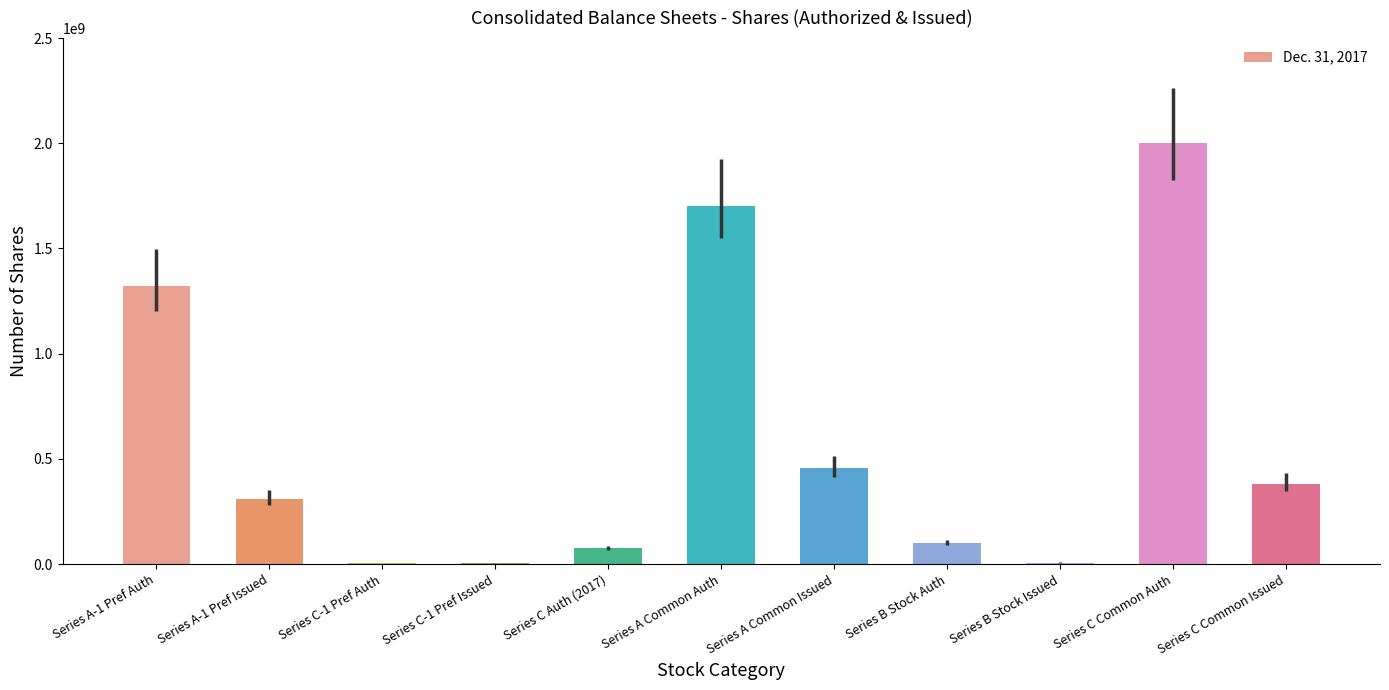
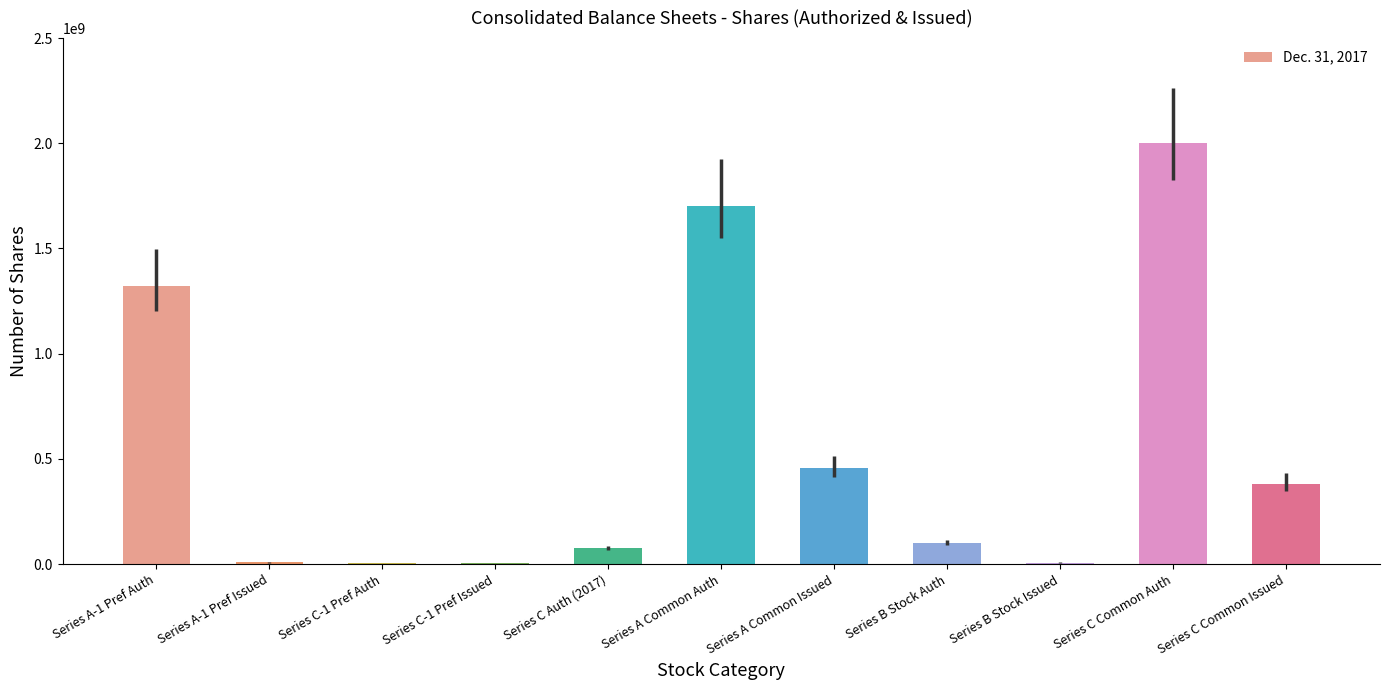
  {
    "Series A-1 Pref Auth": 1320000000,
-   "Series A-1 Pref Issued": 310000000,
+   "Series A-1 Pref Issued": 10000000,
    "Series C Auth (2017)": 80000000,
    "Series A Common Auth": 1700000000,
    "Series A Common Issued": 460000000,
    "Series B Stock Auth": 100000000,
    "Series C Common Auth": 2000000000,
    "Series C Common Issued": 380000000
  }
